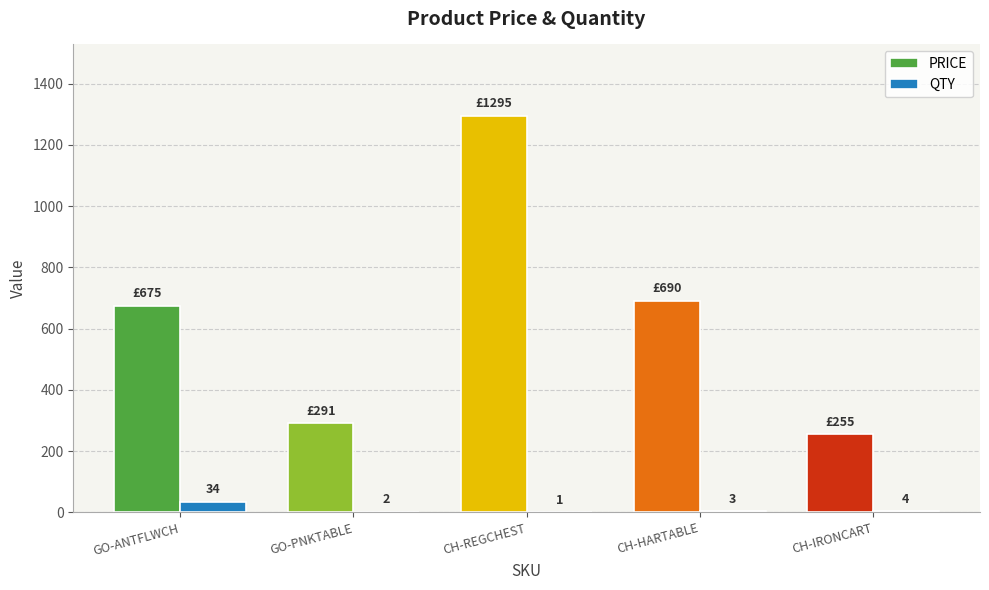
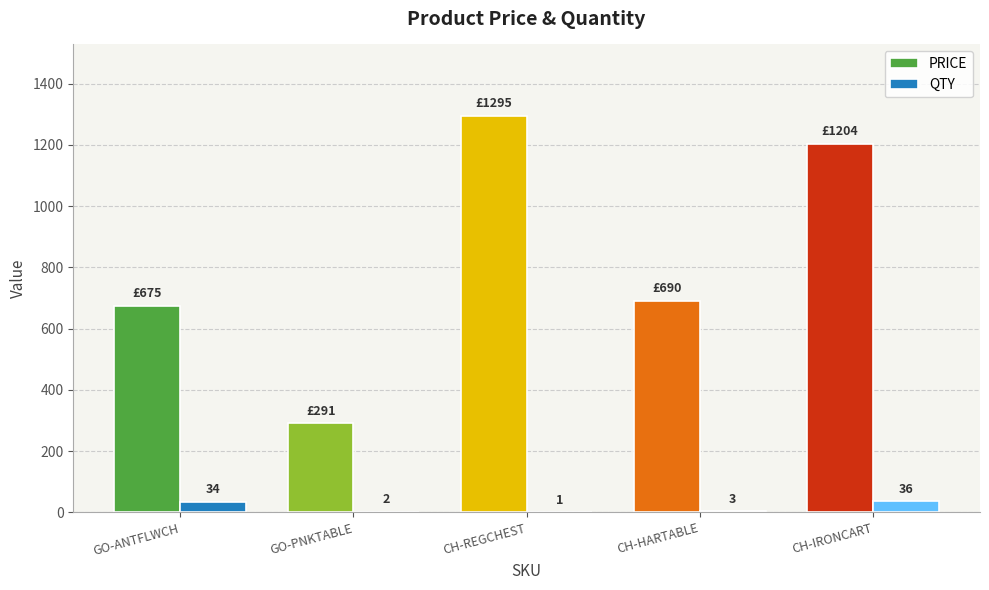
  {
    "PRICE": {
      "GO-ANTFLWCH": "£675",
      "GO-PNKTABLE": "£291",
      "CH-REGCHEST": "£1295",
      "CH-HARTABLE": "£690",
-     "CH-IRONCART": "£255"
+     "CH-IRONCART": "£1204"
    },
    "QTY": {
      "GO-ANTFLWCH": "34",
      "GO-PNKTABLE": "2",
      "CH-REGCHEST": "1",
      "CH-HARTABLE": "3",
-     "CH-IRONCART": "4"
+     "CH-IRONCART": "36"
    }
  }
